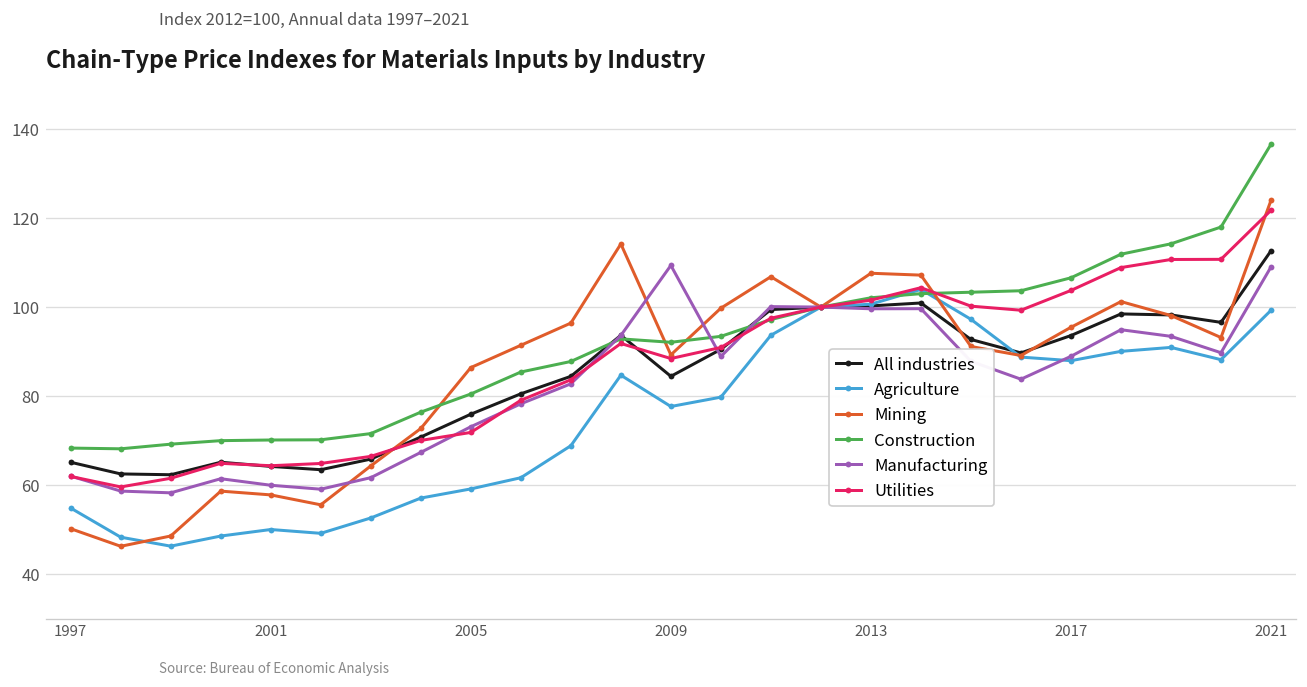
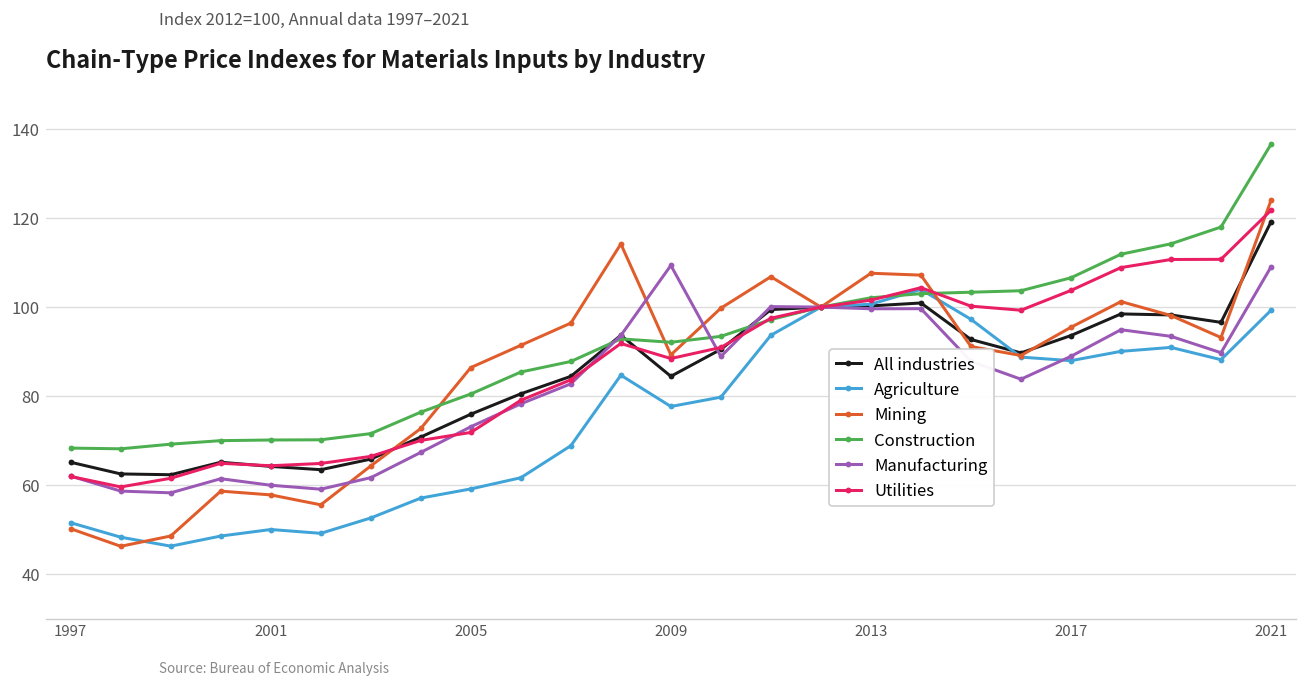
  {
    "All industries": {
      "1997": 65,
      "2005": 76,
      "2009": 84,
      "2017": 94,
-     "2021": 113
+     "2021": 119
    },
    "Agriculture": {
-     "1997": 55,
+     "1997": 52,
      "2001": 50,
      "2005": 59,
      "2009": 78,
      "2017": 88,
      "2021": 99
    },
    "Mining": {
      "1997": 50,
      "2001": 58,
      "2005": 86,
      "2009": 89,
      "2013": 108,
      "2017": 95,
      "2021": 124
    },
    "Construction": {
      "1997": 68,
      "2001": 70,
      "2005": 80,
      "2009": 92,
      "2017": 107,
      "2021": 137
    },
    "Manufacturing": {
      "2001": 60,
      "2005": 73,
      "2009": 109,
      "2017": 89,
      "2021": 109
    },
    "Utilities": {
      "2005": 72,
      "2009": 88,
      "2017": 104,
      "2021": 122
    }
  }
